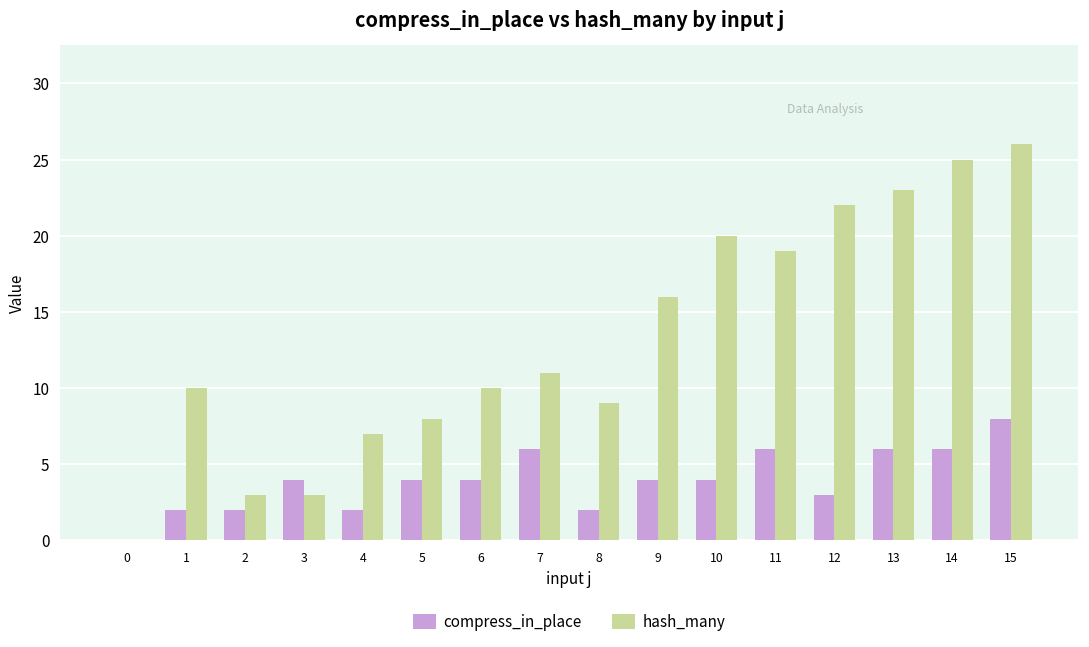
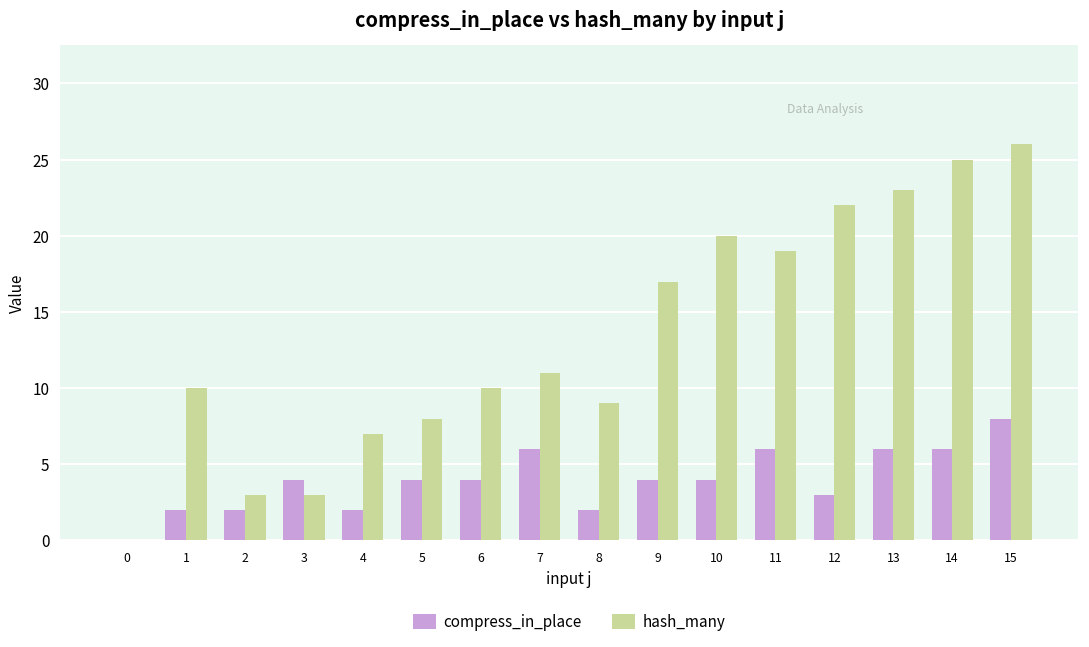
  {
    "compress_in_place": {
      "0": 0,
      "1": 2,
      "2": 2,
      "3": 4,
      "4": 2,
      "5": 4,
      "6": 4,
      "7": 6,
      "8": 2,
      "9": 4,
      "10": 4,
      "11": 6,
      "12": 3,
      "13": 6,
      "14": 6,
      "15": 8
    },
    "hash_many": {
      "0": 0,
      "1": 10,
      "2": 3,
      "3": 3,
      "4": 7,
      "5": 8,
      "6": 10,
      "7": 11,
      "8": 9,
-     "9": 16,
+     "9": 17,
      "10": 20,
      "11": 19,
      "12": 22,
      "13": 23,
      "14": 25,
      "15": 26
    }
  }
